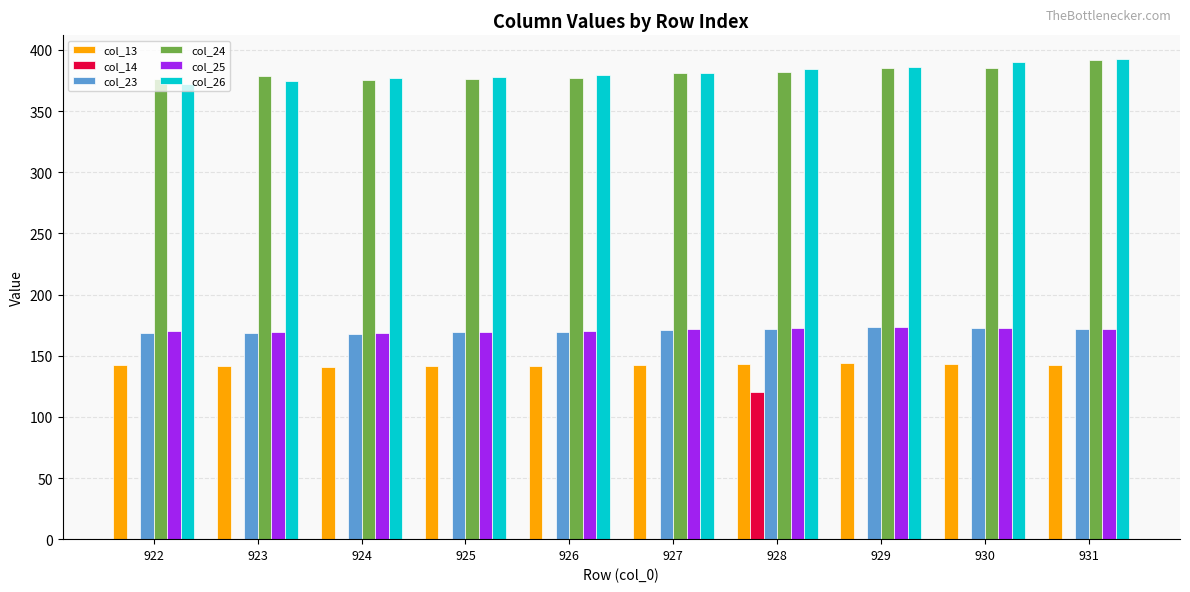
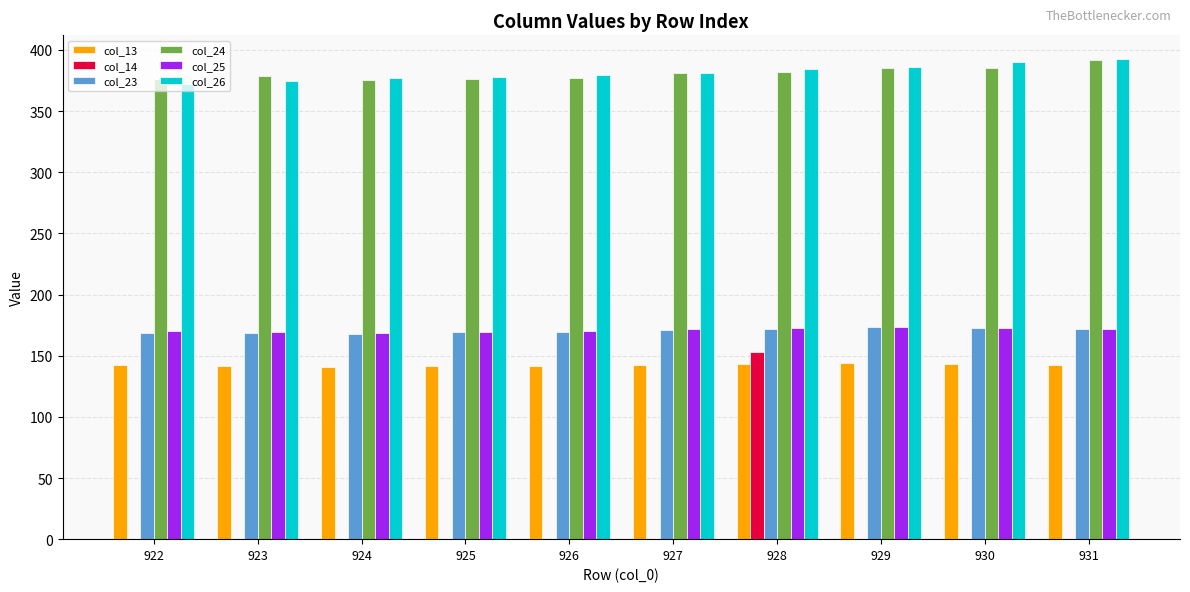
  {
    "col_13": {
      "922": 142,
      "923": 142,
      "924": 140,
      "925": 141,
      "926": 141,
      "927": 142,
      "928": 143,
      "929": 144,
      "930": 143,
      "931": 143
    },
    "col_14": {
      "922": 0,
      "923": 0,
      "924": 0,
      "925": 0,
      "926": 0,
      "927": 0,
-     "928": 121,
+     "928": 153,
      "929": 0,
      "930": 0,
      "931": 0
    },
    "col_23": {
      "922": 169,
      "923": 169,
      "924": 168,
      "925": 169,
      "926": 169,
      "927": 171,
      "928": 172,
      "929": 173,
      "930": 173,
      "931": 171
    },
    "col_24": {
      "923": 379,
      "924": 375,
      "925": 376,
      "926": 377,
      "927": 381,
      "928": 382,
      "929": 385,
      "930": 385,
      "931": 392
    },
    "col_25": {
      "922": 170,
      "923": 169,
      "924": 168,
      "925": 170,
      "926": 170,
      "927": 172,
      "928": 173,
      "929": 173,
      "930": 173,
      "931": 172
    },
    "col_26": {
      "923": 374,
      "924": 377,
      "925": 378,
      "926": 379,
      "927": 381,
      "928": 384,
      "929": 386,
      "930": 390,
      "931": 392
    }
  }
